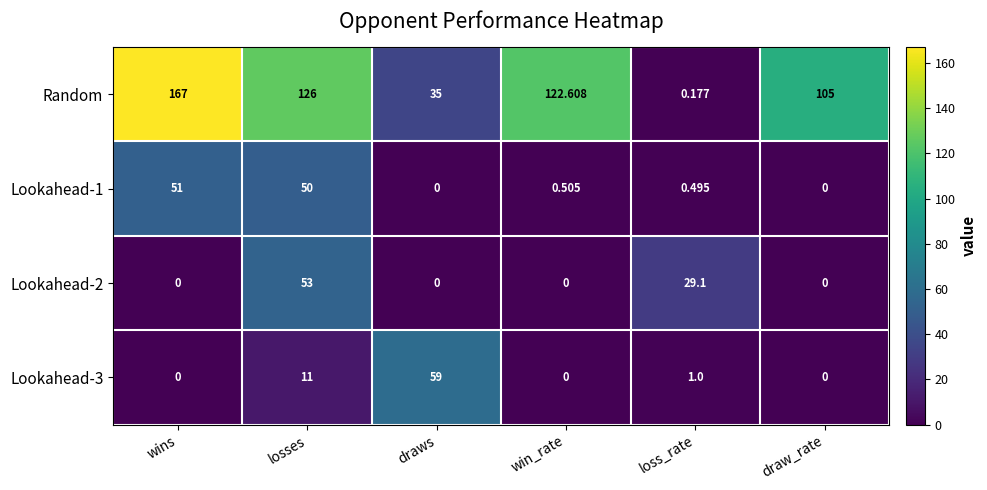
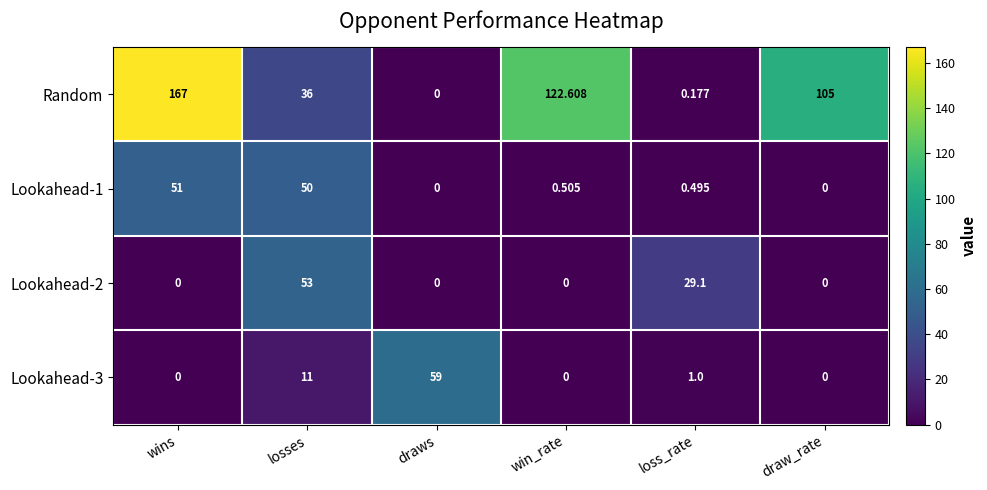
  {
    "Random": {
      "wins": 167,
-     "losses": 126,
-     "draws": 35,
+     "losses": 36,
+     "draws": 0,
      "win_rate": 122.608,
      "loss_rate": 0.177,
      "draw_rate": 105
    },
    "Lookahead-1": {
      "wins": 51,
      "losses": 50,
      "draws": 0,
      "win_rate": 0.505,
      "loss_rate": 0.495,
      "draw_rate": 0
    },
    "Lookahead-2": {
      "wins": 0,
      "losses": 53,
      "draws": 0,
      "win_rate": 0,
      "loss_rate": 29.1,
      "draw_rate": 0
    },
    "Lookahead-3": {
      "wins": 0,
      "losses": 11,
      "draws": 59,
      "win_rate": 0,
      "loss_rate": 1.0,
      "draw_rate": 0
    }
  }
